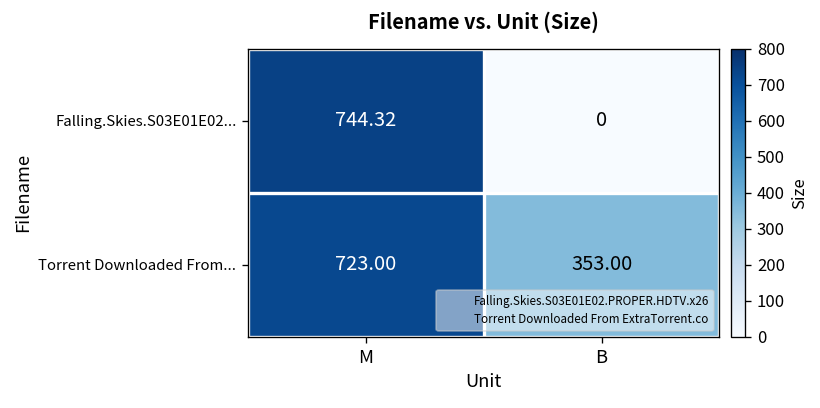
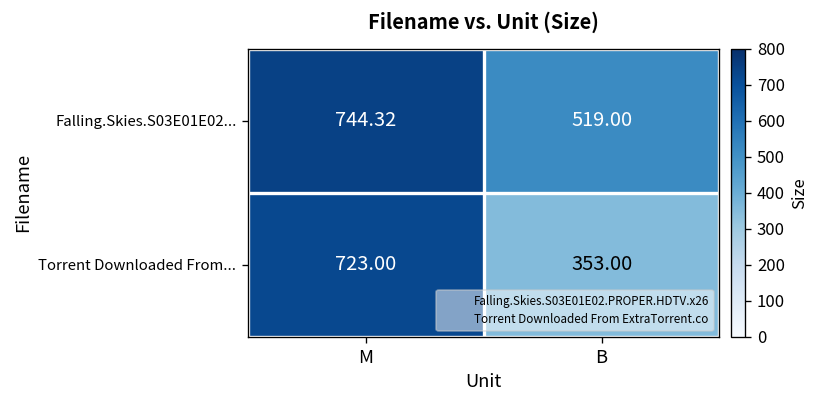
  {
    "Falling.Skies.S03E01E02...": {
      "M": 744.32,
-     "B": 0
+     "B": 519.00
    },
    "Torrent Downloaded From...": {
      "M": 723.00,
      "B": 353.00
    }
  }
